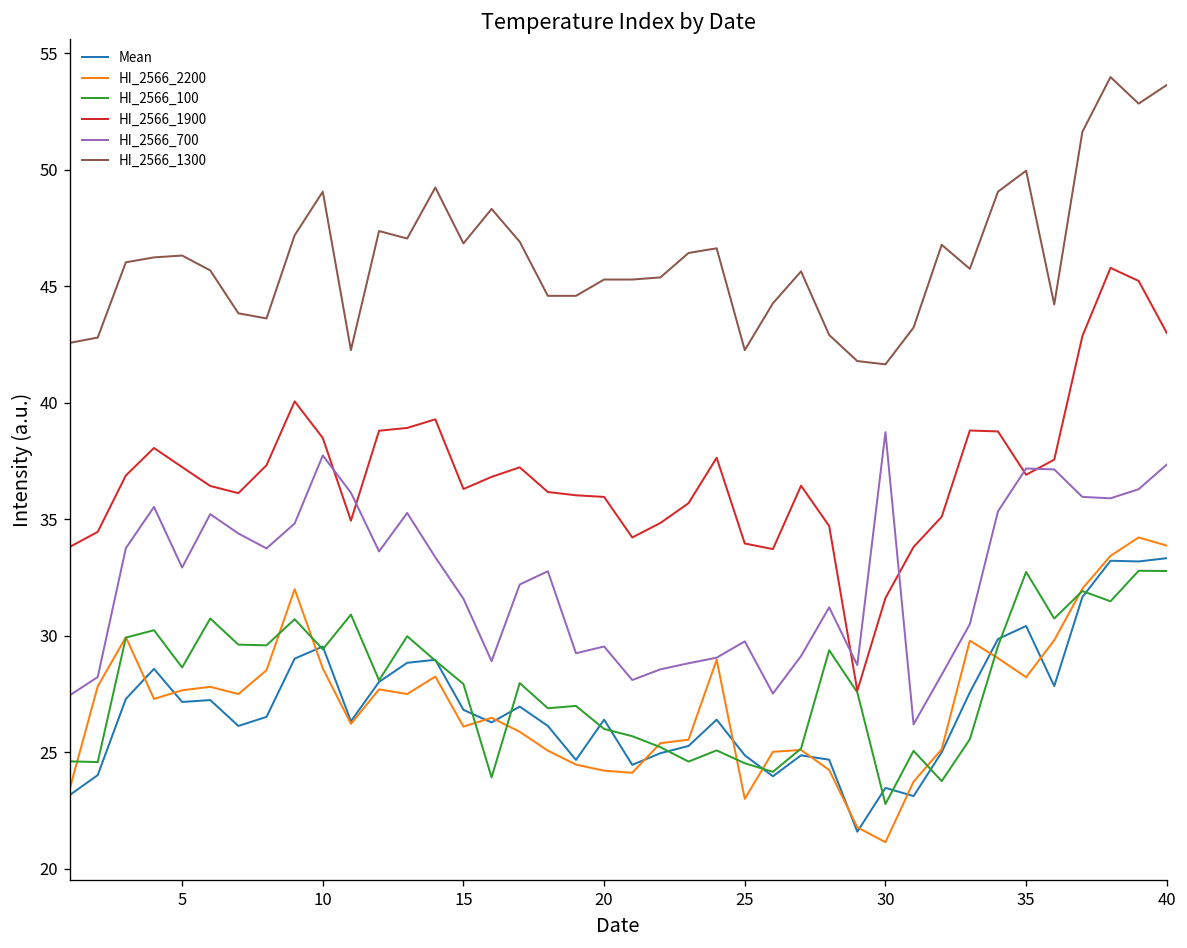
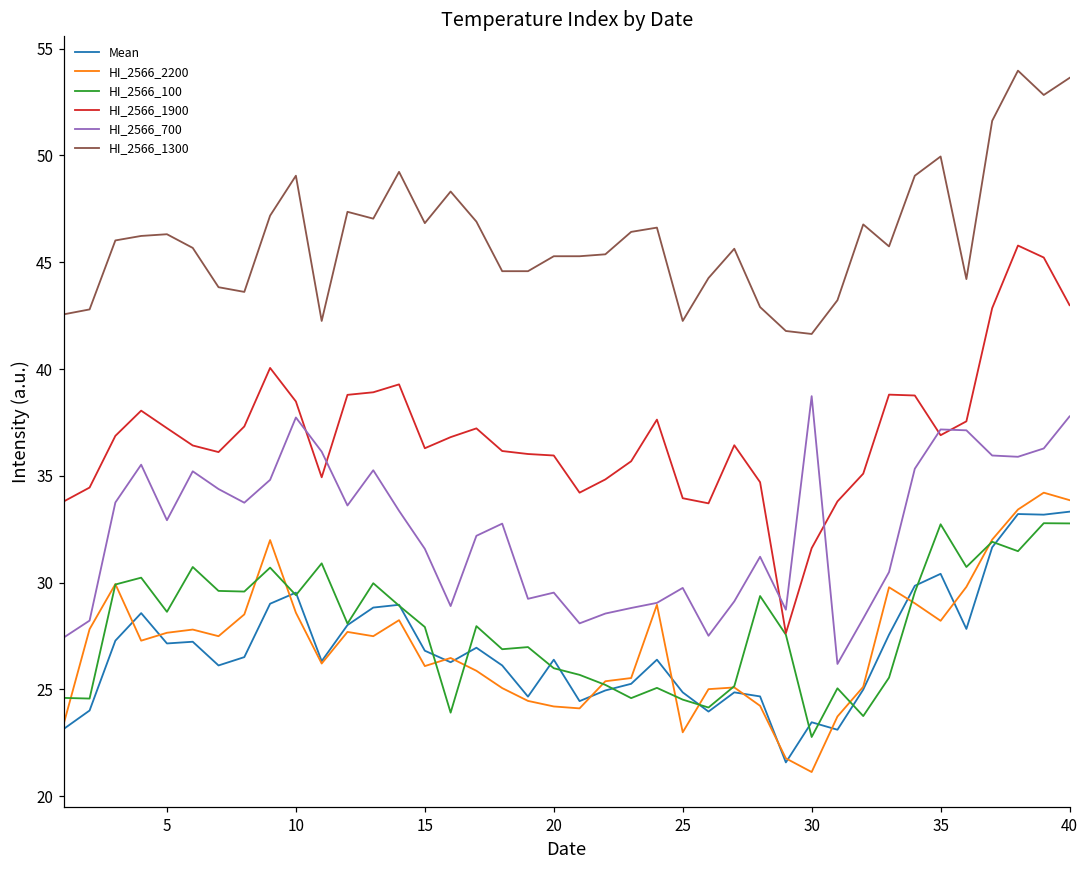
  {
    "Mean": {
      "5": 27.2,
      "15": 26.8,
      "20": 26.4,
      "25": 24.9,
      "30": 23.5,
      "35": 30.4,
      "40": 33.3
    },
    "HI_2566_2200": {
      "5": 27.7,
      "10": 28.6,
      "15": 26.1,
      "20": 24.2,
      "25": 23.0,
      "30": 21.1,
      "35": 28.2,
      "40": 33.9
    },
    "HI_2566_100": {
      "5": 28.6,
      "15": 27.9,
      "20": 26.0,
      "25": 24.5,
      "30": 22.8,
      "35": 32.7,
      "40": 32.8
    },
    "HI_2566_1900": {
      "5": 37.2,
      "10": 38.5,
      "15": 36.3,
      "20": 36.0,
      "25": 34.0,
      "30": 31.6,
      "35": 36.9,
      "40": 43.0
    },
    "HI_2566_700": {
      "5": 32.9,
      "10": 37.7,
      "15": 31.6,
      "20": 29.5,
      "25": 29.8,
      "30": 38.7,
      "35": 37.2,
-     "40": 37.3
+     "40": 37.8
    },
    "HI_2566_1300": {
      "5": 46.3,
      "10": 49.1,
      "15": 46.8,
      "20": 45.3,
      "25": 42.3,
      "30": 41.6,
      "35": 50.0,
      "40": 53.6
    }
  }
